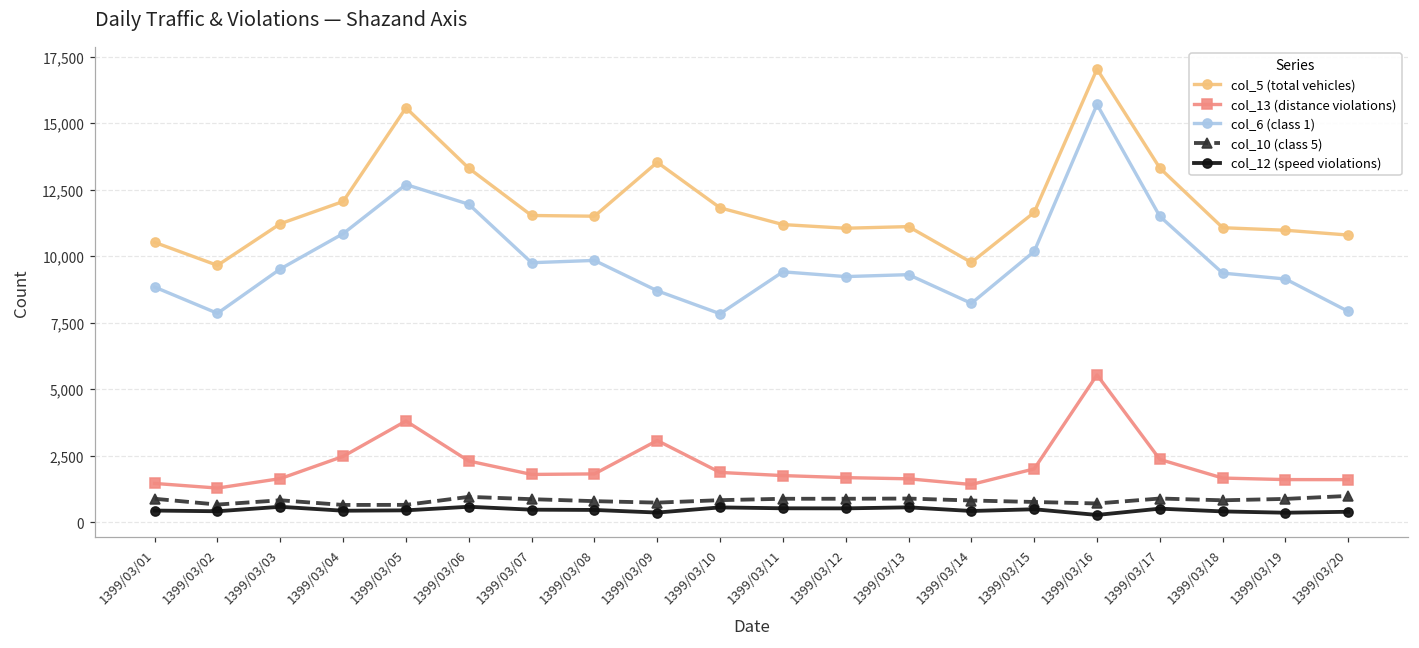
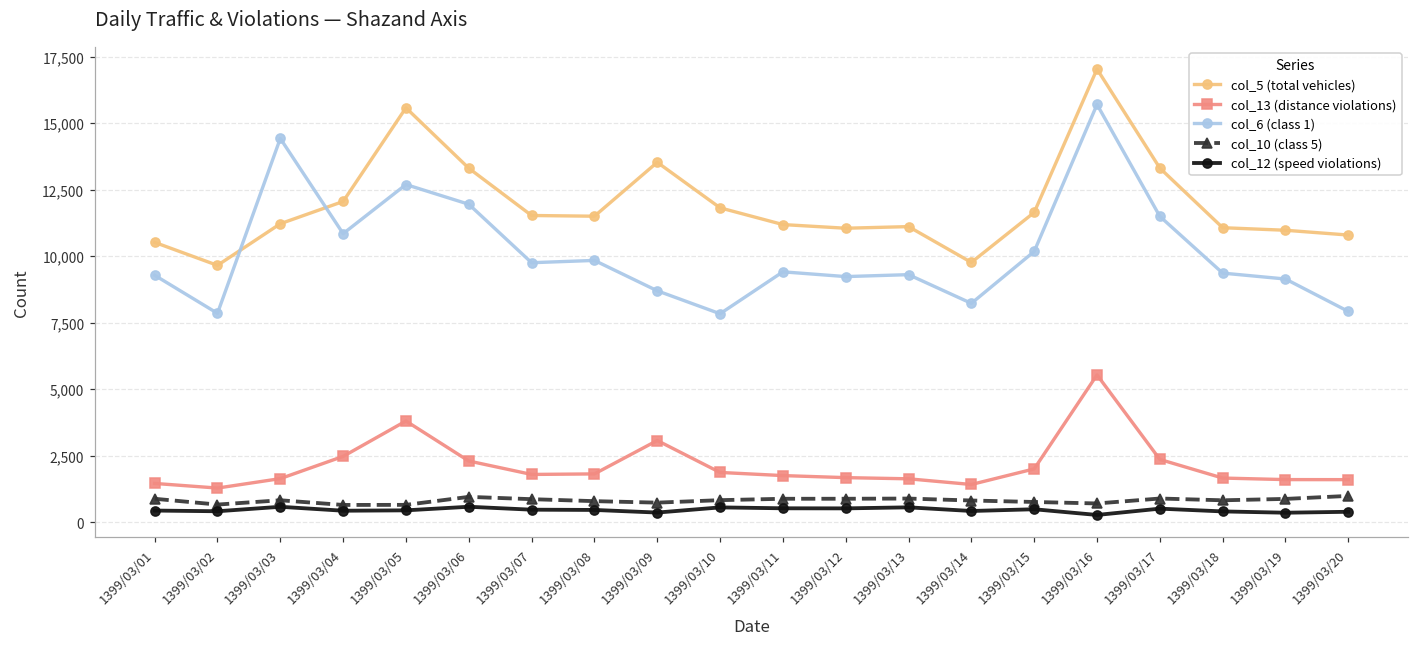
  {
    "col_6 (class 1)": {
-     "1399/03/01": "8,800",
+     "1399/03/01": "9,300",
      "1399/03/02": "7,900",
-     "1399/03/03": "9,500",
+     "1399/03/03": "14,400",
      "1399/03/04": "10,800",
      "1399/03/05": "12,700",
      "1399/03/06": "12,000",
      "1399/03/07": "9,800",
      "1399/03/08": "9,800",
      "1399/03/09": "8,700",
      "1399/03/10": "7,800",
      "1399/03/11": "9,400",
      "1399/03/12": "9,200",
      "1399/03/13": "9,300",
      "1399/03/14": "8,200",
      "1399/03/15": "10,200",
      "1399/03/16": "15,700",
      "1399/03/17": "11,500",
      "1399/03/18": "9,400",
      "1399/03/19": "9,100",
      "1399/03/20": "7,900"
    }
  }
